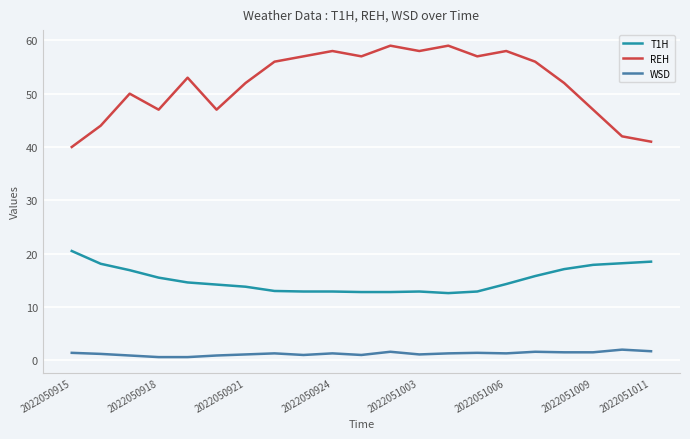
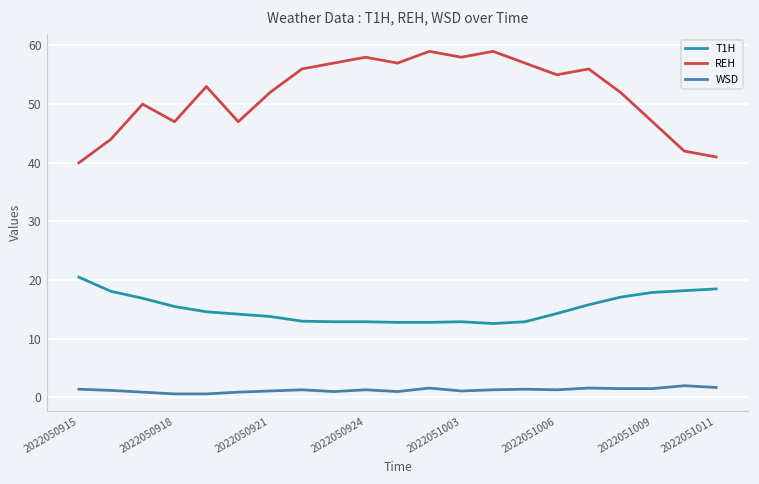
  {
    "REH": {
      "2022050915": 40,
      "2022050918": 47,
      "2022050921": 52,
      "2022050924": 58,
      "2022051003": 58,
-     "2022051006": 58,
+     "2022051006": 55,
      "2022051009": 47,
      "2022051011": 41
    }
  }
